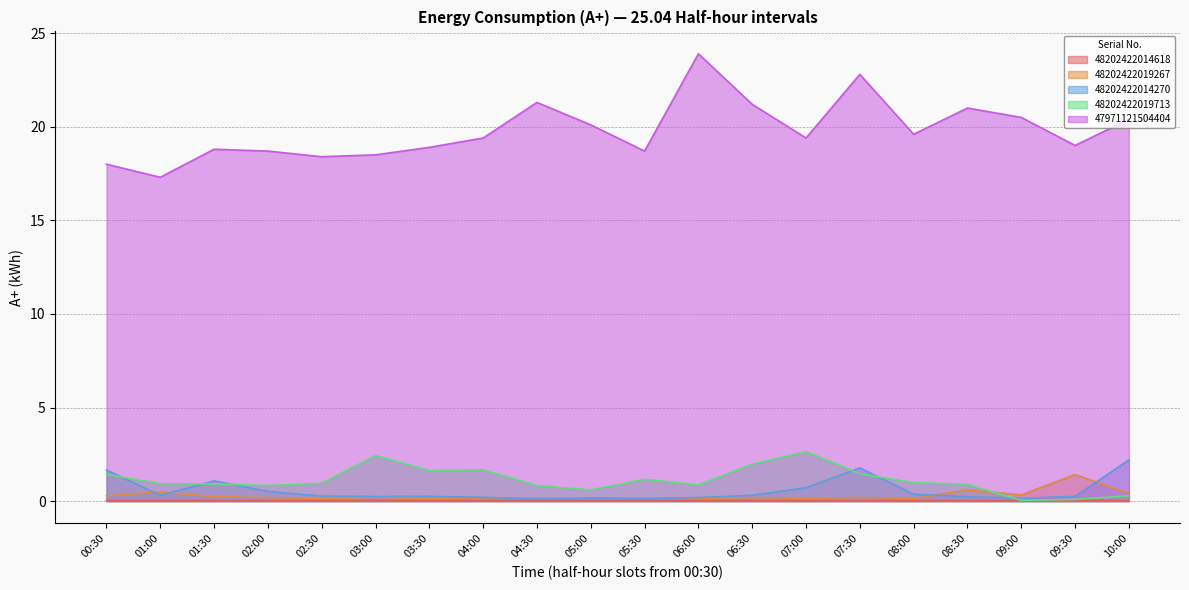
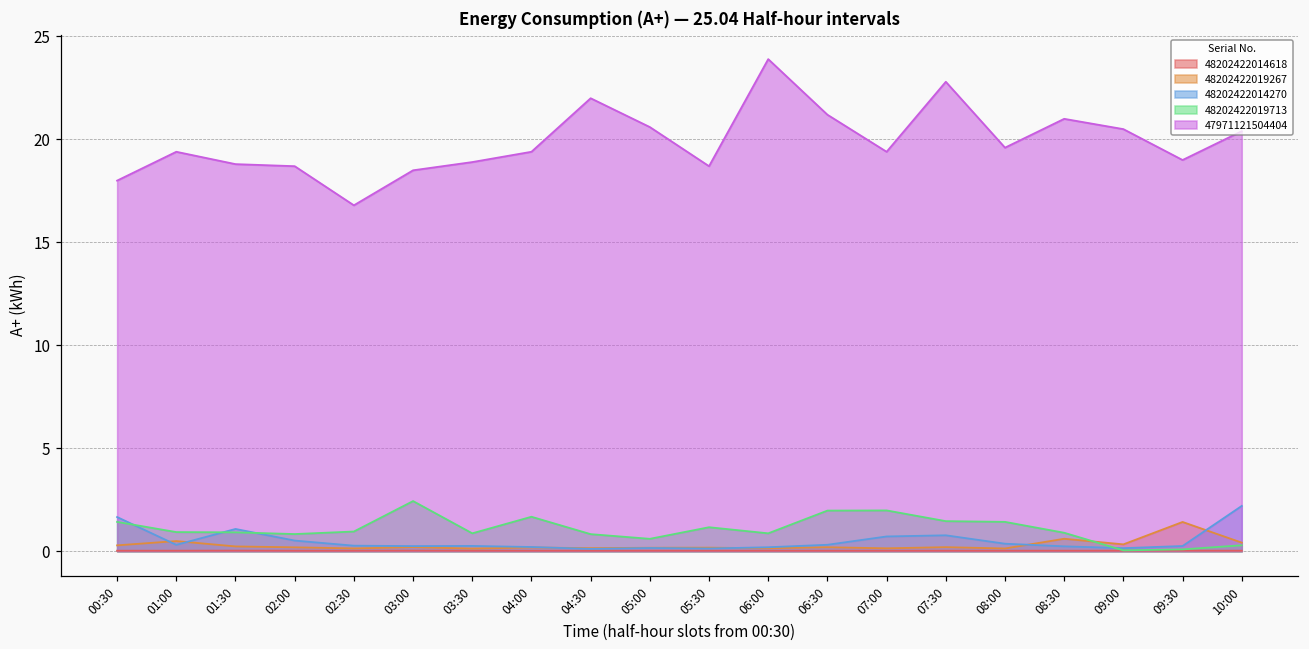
  {
    "48202422014270": {
      "00:30": 1.7,
      "01:00": 0.3,
      "01:30": 1.1,
      "02:00": 0.5,
      "07:00": 0.7,
-     "07:30": 1.8,
+     "07:30": 0.8,
      "08:00": 0.4,
      "08:30": 0.2,
      "09:30": 0.3,
      "10:00": 2.2
    },
    "48202422019713": {
      "00:30": 1.4,
      "01:00": 0.9,
      "01:30": 0.9,
      "02:00": 0.8,
      "02:30": 1.0,
      "03:00": 2.4,
-     "03:30": 1.6,
+     "03:30": 0.9,
      "04:00": 1.7,
      "04:30": 0.8,
      "05:00": 0.6,
      "05:30": 1.2,
      "06:00": 0.9,
      "06:30": 2.0,
-     "07:00": 2.7,
+     "07:00": 2.0,
      "07:30": 1.5,
-     "08:00": 1.0,
+     "08:00": 1.4,
      "08:30": 0.9
    },
    "47971121504404": {
      "00:30": 18.0,
-     "01:00": 17.3,
+     "01:00": 19.4,
      "01:30": 18.8,
      "02:00": 18.7,
-     "02:30": 18.4,
+     "02:30": 16.8,
      "03:00": 18.5,
      "03:30": 18.9,
      "04:00": 19.4,
-     "04:30": 21.3,
-     "05:00": 20.1,
+     "04:30": 22.0,
+     "05:00": 20.6,
      "05:30": 18.7,
      "06:00": 23.9,
      "06:30": 21.2,
      "07:00": 19.4,
      "07:30": 22.8,
      "08:00": 19.6,
      "08:30": 21.0,
      "09:00": 20.5,
      "09:30": 19.0
    }
  }
